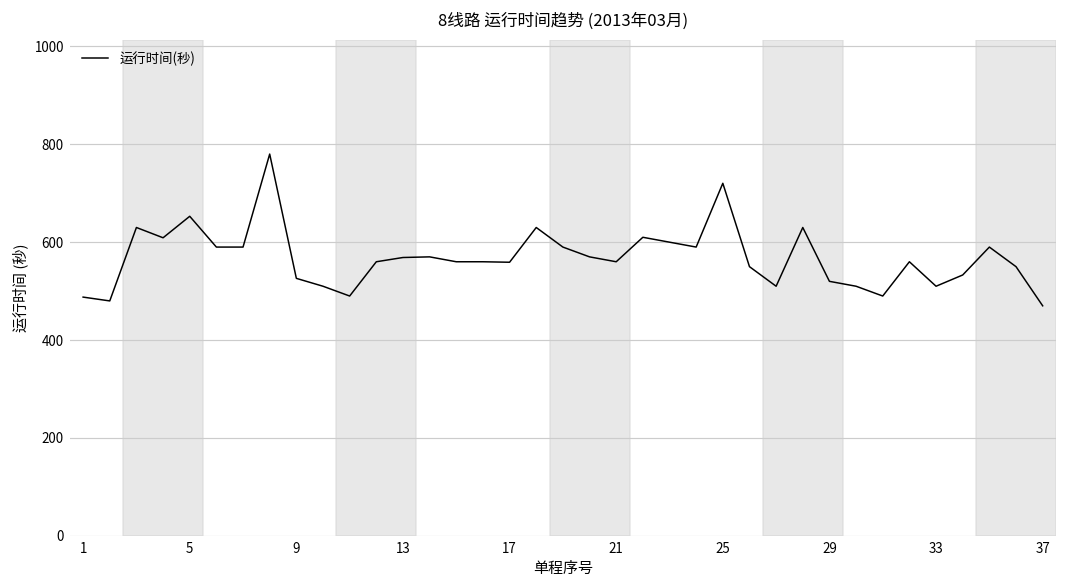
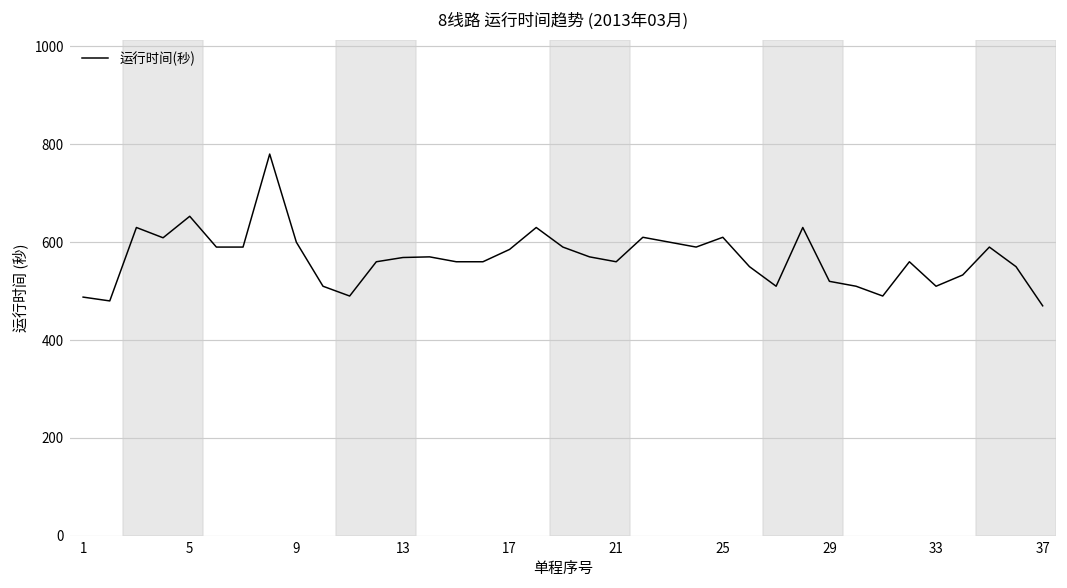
  {
    "1": 490,
    "5": 650,
-   "9": 530,
+   "9": 600,
    "13": 570,
-   "17": 560,
+   "17": 590,
    "21": 560,
-   "25": 720,
+   "25": 610,
    "29": 520,
    "33": 510,
    "37": 470
  }
